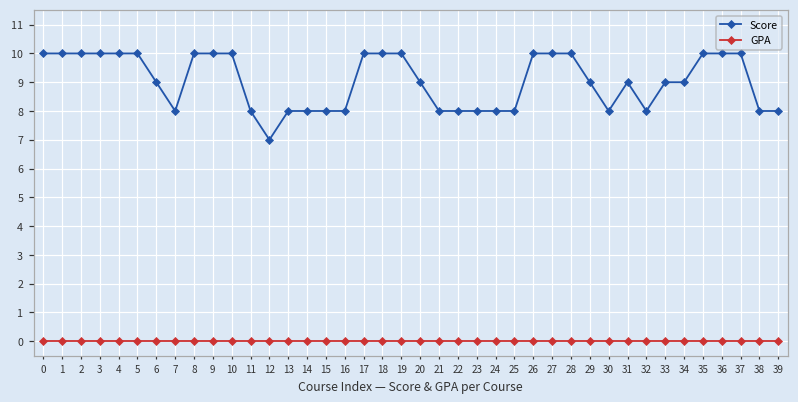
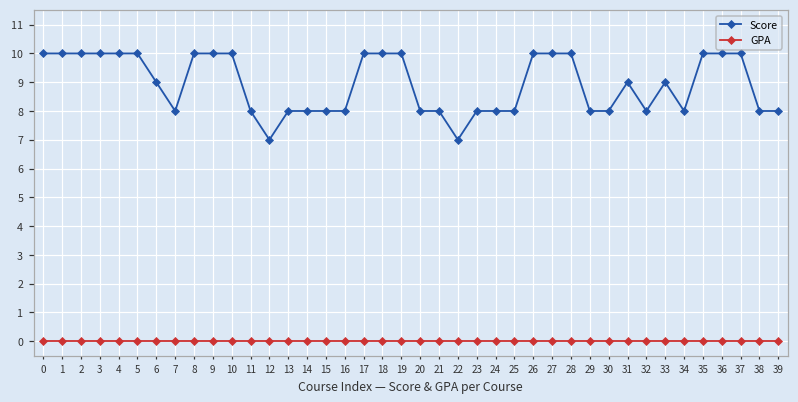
  {
    "Score": {
      "0": 10,
      "1": 10,
      "2": 10,
      "3": 10,
      "4": 10,
      "5": 10,
      "6": 9,
      "7": 8,
      "8": 10,
      "9": 10,
      "10": 10,
      "11": 8,
      "12": 7,
      "13": 8,
      "14": 8,
      "15": 8,
      "16": 8,
      "17": 10,
      "18": 10,
      "19": 10,
-     "20": 9,
+     "20": 8,
      "21": 8,
-     "22": 8,
+     "22": 7,
      "23": 8,
      "24": 8,
      "25": 8,
      "26": 10,
      "27": 10,
      "28": 10,
-     "29": 9,
+     "29": 8,
      "30": 8,
      "31": 9,
      "32": 8,
      "33": 9,
-     "34": 9,
+     "34": 8,
      "35": 10,
      "36": 10,
      "37": 10,
      "38": 8,
      "39": 8
    },
    "GPA": {
      "0": 0,
      "1": 0,
      "2": 0,
      "3": 0,
      "4": 0,
      "5": 0,
      "6": 0,
      "7": 0,
      "8": 0,
      "9": 0,
      "10": 0,
      "11": 0,
      "12": 0,
      "13": 0,
      "14": 0,
      "15": 0,
      "16": 0,
      "17": 0,
      "18": 0,
      "19": 0,
      "20": 0,
      "21": 0,
      "22": 0,
      "23": 0,
      "24": 0,
      "25": 0,
      "26": 0,
      "27": 0,
      "28": 0,
      "29": 0,
      "30": 0,
      "31": 0,
      "32": 0,
      "33": 0,
      "34": 0,
      "35": 0,
      "36": 0,
      "37": 0,
      "38": 0,
      "39": 0
    }
  }
